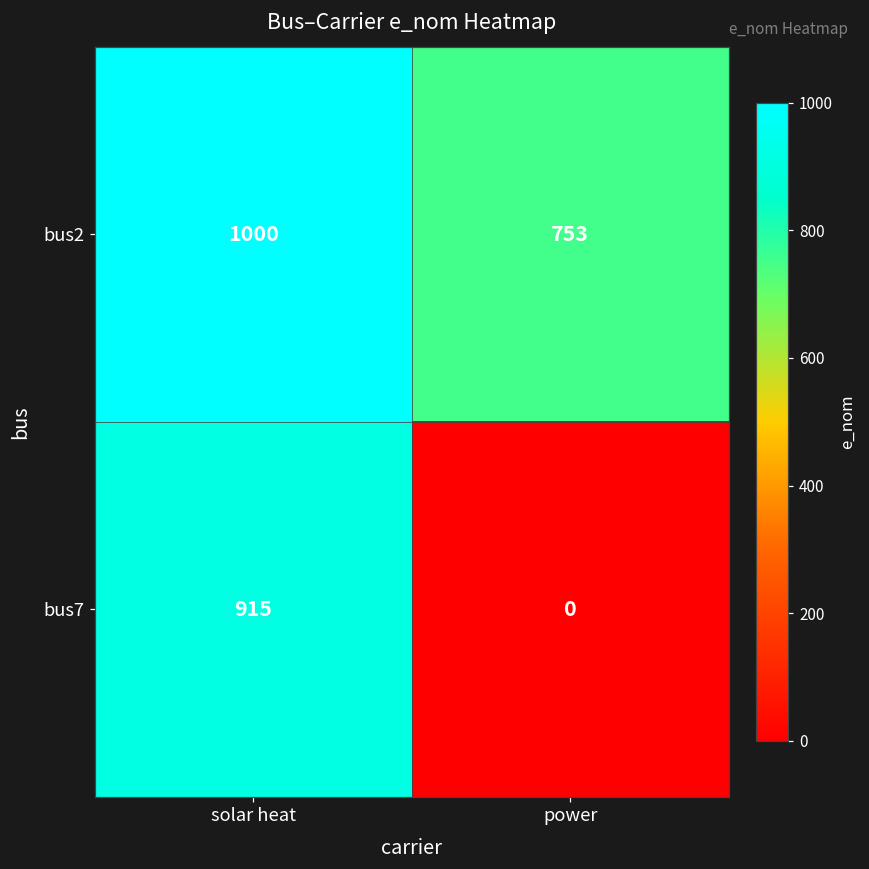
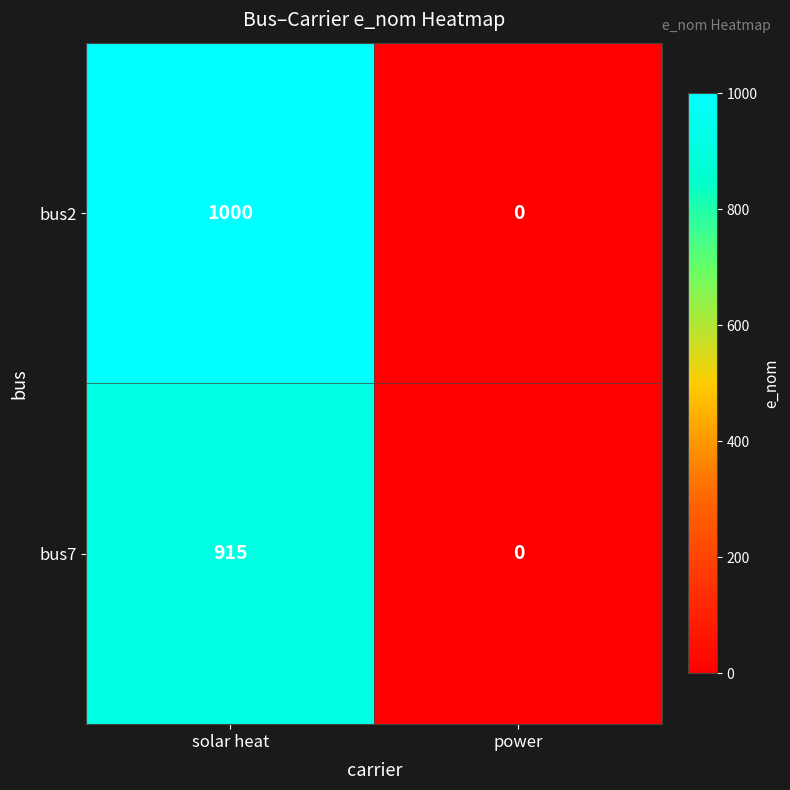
  {
    "bus2": {
      "solar heat": 1000,
-     "power": 753
+     "power": 0
    },
    "bus7": {
      "solar heat": 915,
      "power": 0
    }
  }
